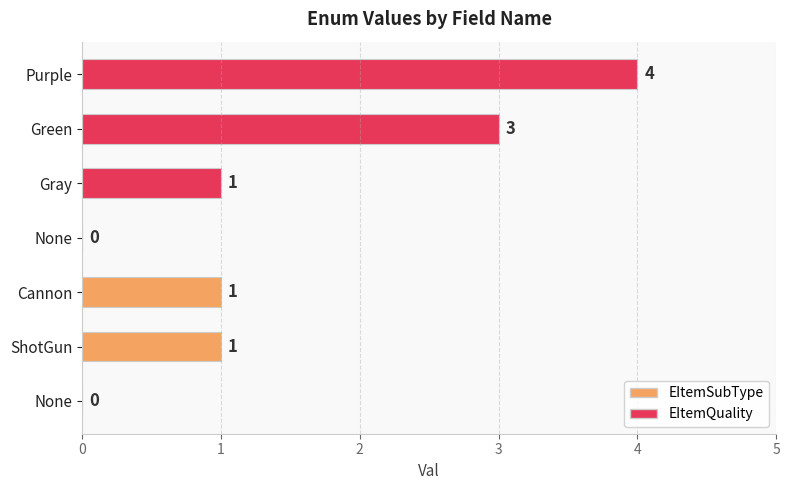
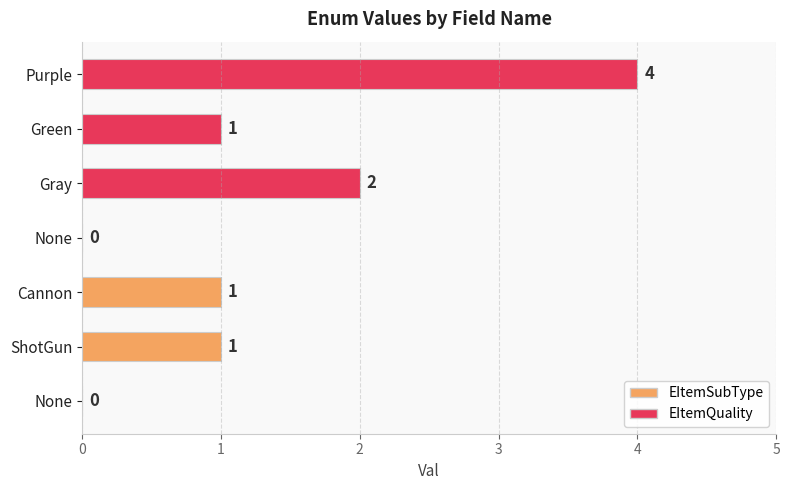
  {
    "Purple": 4,
-   "Green": 3,
-   "Gray": 1,
+   "Green": 1,
+   "Gray": 2,
    "Cannon": 1,
    "ShotGun": 1
  }
